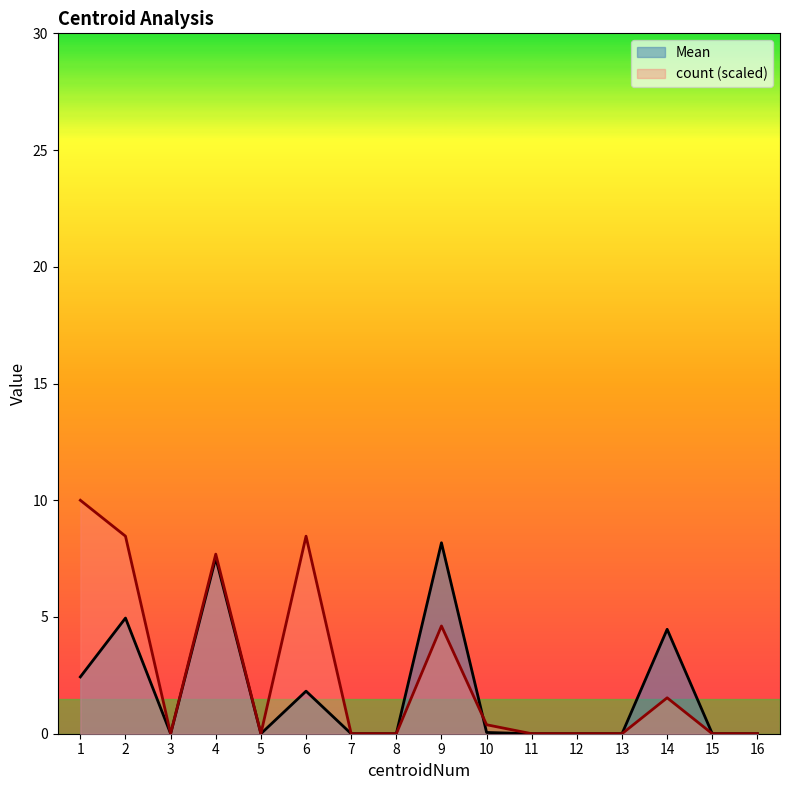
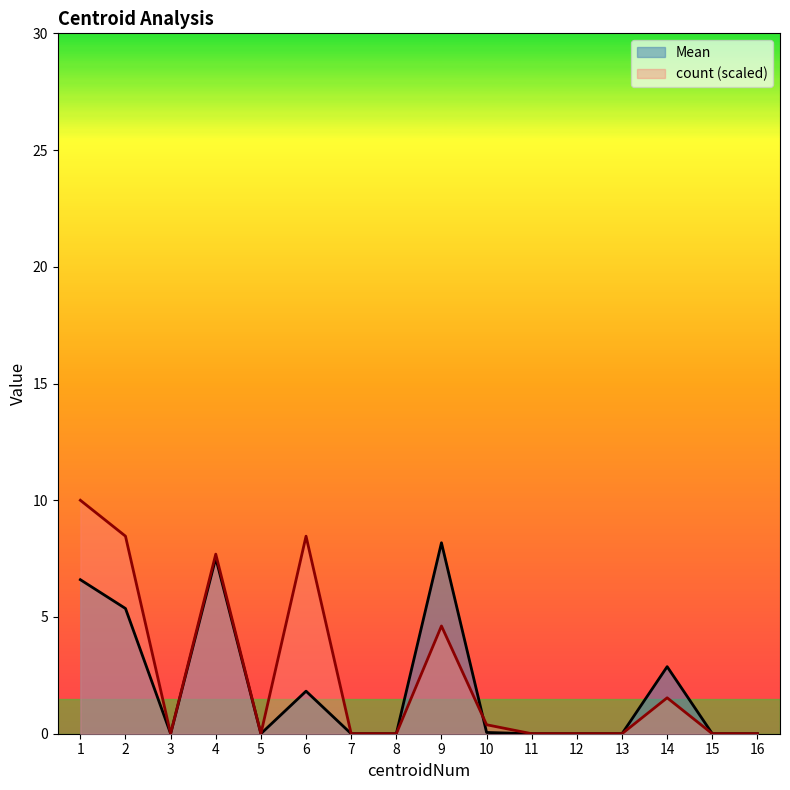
  {
    "Mean": {
-     "1": 2.4,
-     "2": 5.0,
+     "1": 6.6,
+     "2": 5.4,
      "4": 7.5,
      "6": 1.8,
      "9": 8.2,
-     "14": 4.5
+     "14": 2.9
    },
    "count (scaled)": {
      "1": 10.0,
      "2": 8.5,
      "4": 7.7,
      "6": 8.5,
      "9": 4.6,
      "14": 1.5
    }
  }
